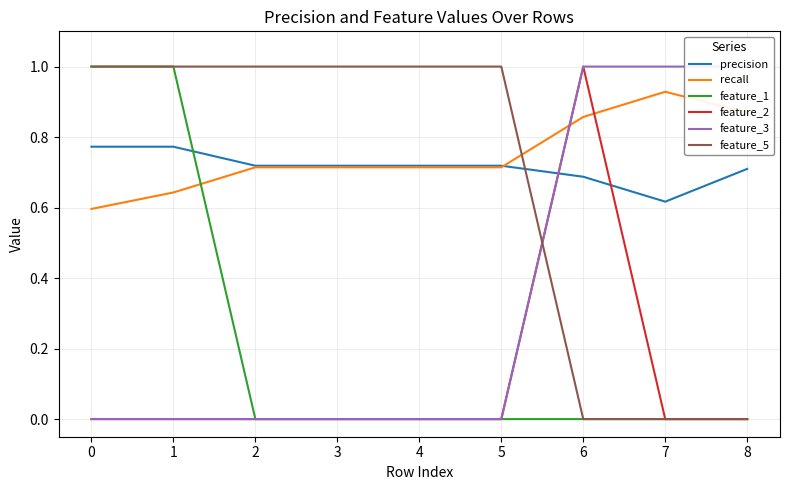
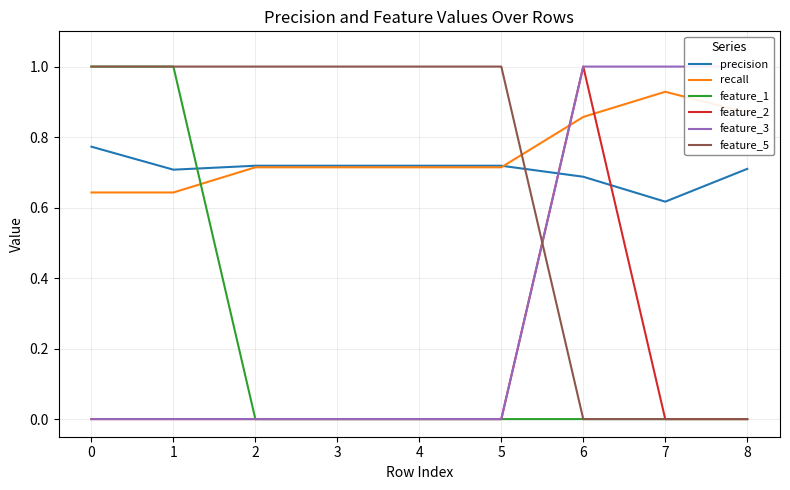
  {
    "precision": {
      "0": 0.77,
-     "1": 0.77,
+     "1": 0.71,
      "6": 0.69,
      "7": 0.62,
      "8": 0.71
    },
    "recall": {
-     "0": 0.60,
+     "0": 0.64,
      "1": 0.64,
      "6": 0.86,
      "7": 0.93
    },
    "feature_3": {
      "7": 1.00
    },
    "feature_5": {
      "2": 1.00,
      "3": 1.00,
      "4": 1.00,
      "5": 1.00
    }
  }
